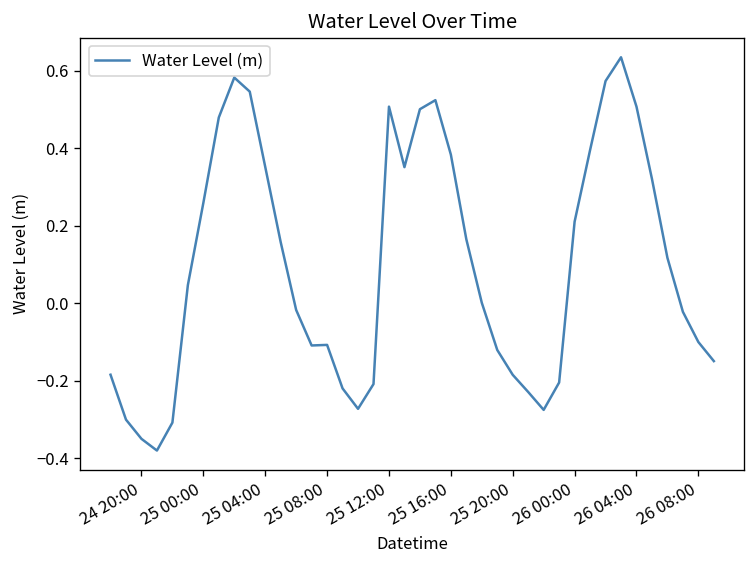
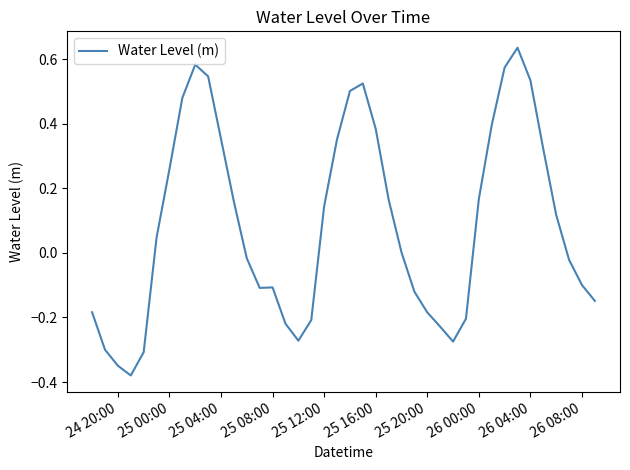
  {
    "24 20:00": -0.35,
    "25 00:00": 0.26,
    "25 04:00": 0.35,
    "25 08:00": -0.11,
-   "25 12:00": 0.51,
+   "25 12:00": 0.14,
    "25 16:00": 0.38,
    "25 20:00": -0.18,
-   "26 00:00": 0.21,
-   "26 04:00": 0.51,
+   "26 00:00": 0.17,
+   "26 04:00": 0.53,
    "26 08:00": -0.10
  }
